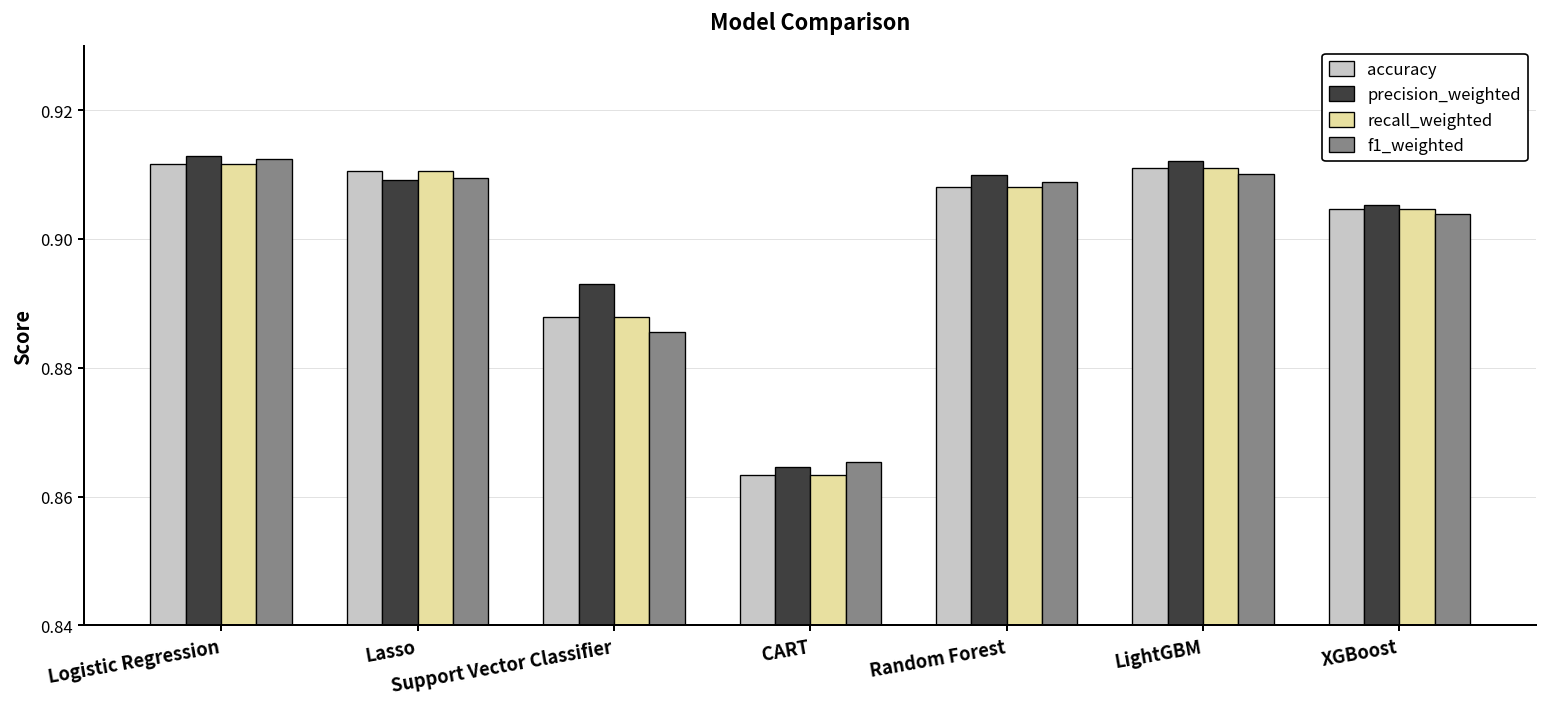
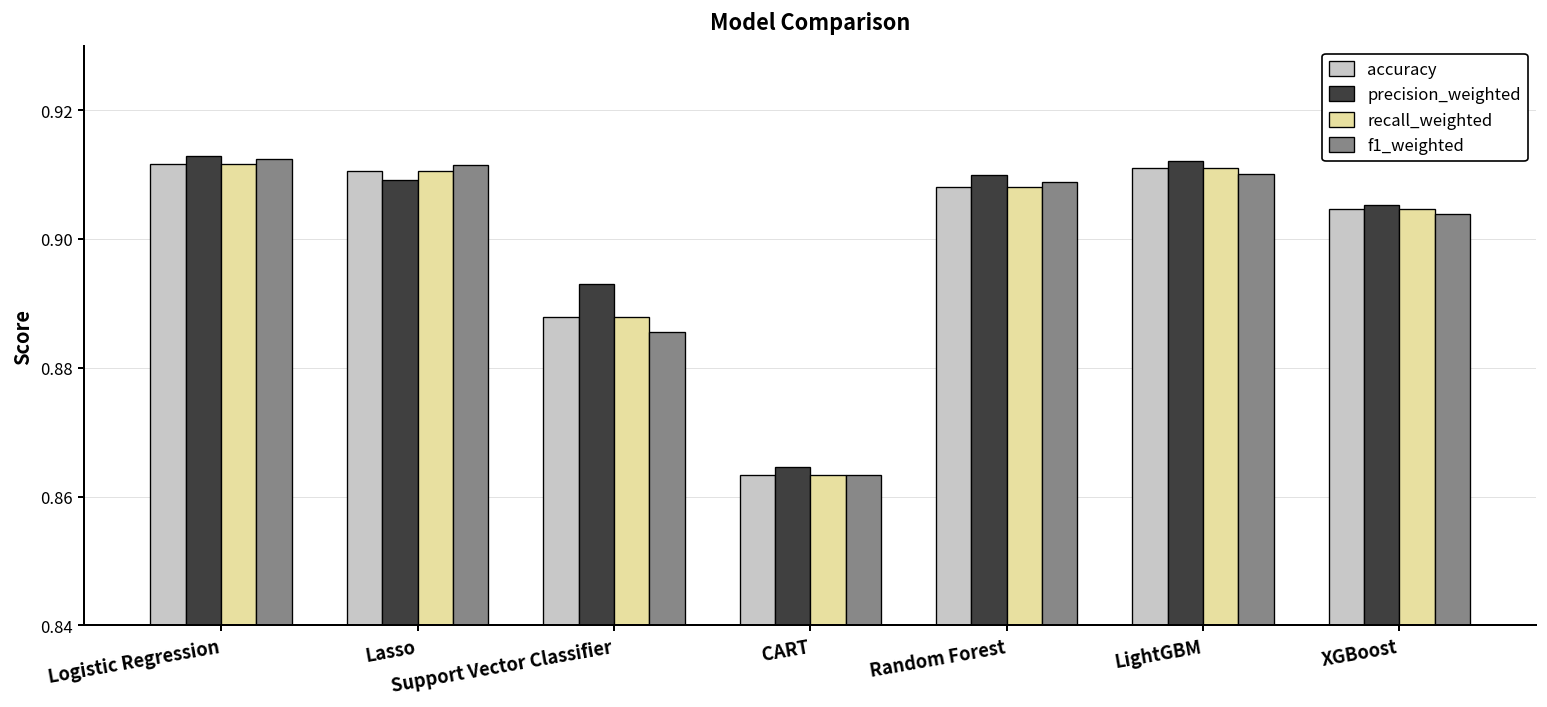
  {
    "precision_weighted": {
      "Logistic Regression": 0.913,
      "Lasso": 0.909,
      "Support Vector Classifier": 0.893,
      "CART": 0.865,
      "Random Forest": 0.910,
      "LightGBM": 0.912,
      "XGBoost": 0.905
    },
    "f1_weighted": {
      "Logistic Regression": 0.912,
-     "Lasso": 0.909,
+     "Lasso": 0.911,
      "Support Vector Classifier": 0.886,
-     "CART": 0.865,
+     "CART": 0.863,
      "Random Forest": 0.909,
      "LightGBM": 0.910,
      "XGBoost": 0.904
    }
  }
